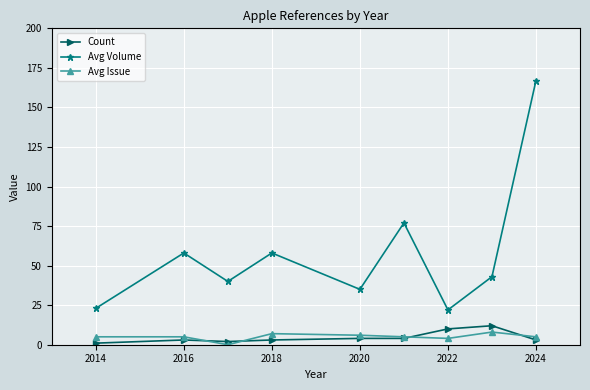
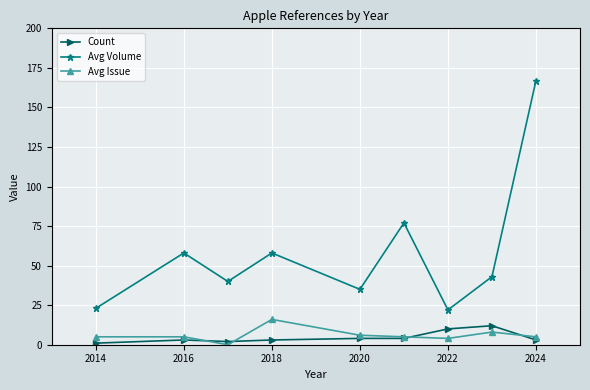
  {
    "Avg Issue": {
      "2014": 5,
      "2016": 5,
-     "2018": 7,
+     "2018": 16,
      "2020": 6,
      "2022": 4,
      "2024": 5
    }
  }
